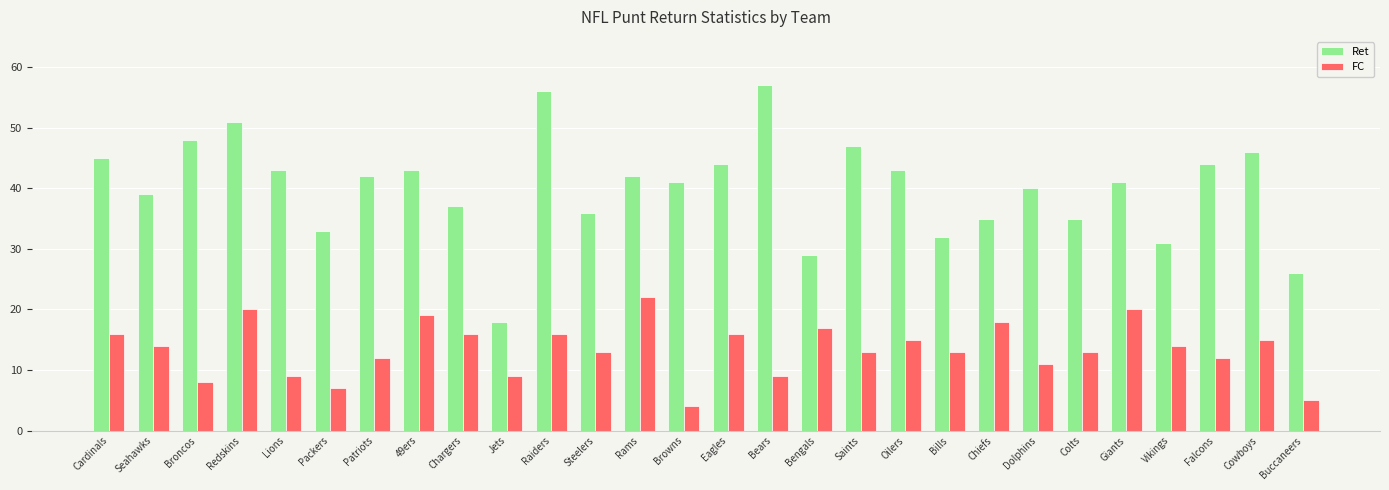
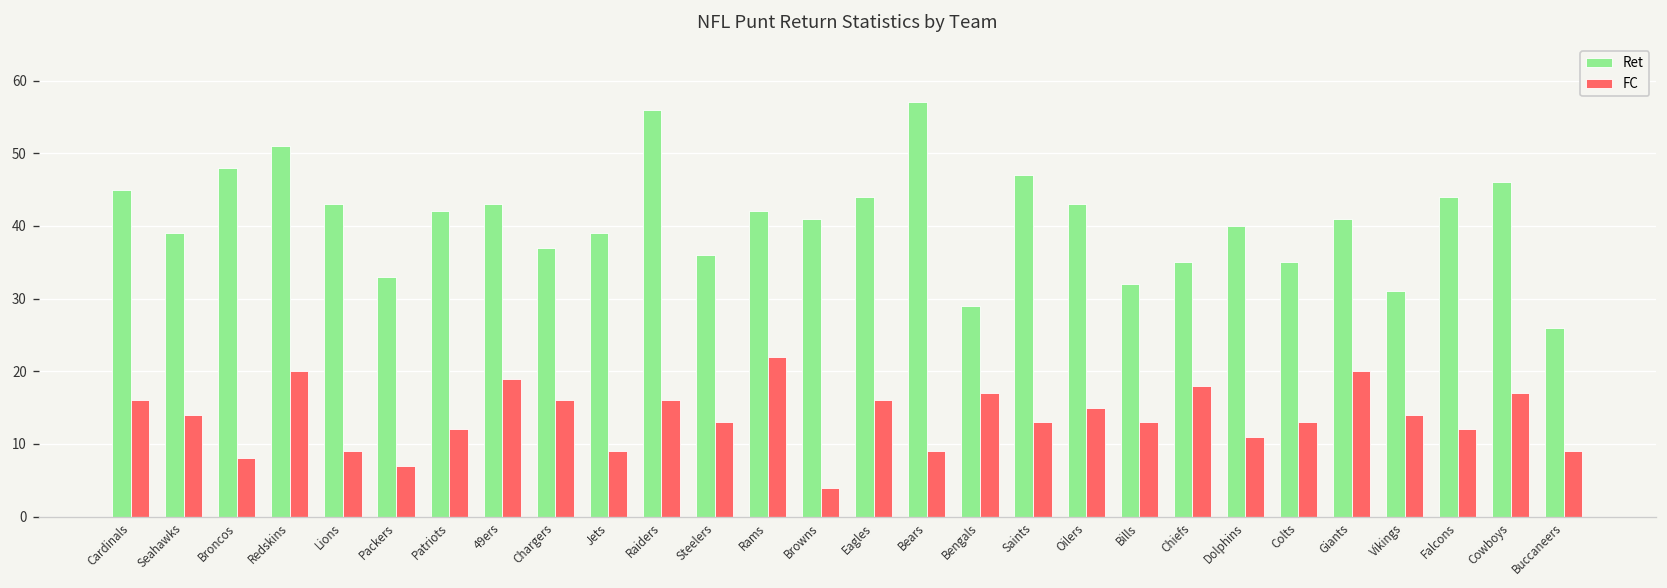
  {
    "Ret": {
      "Cardinals": 45,
      "Seahawks": 39,
      "Broncos": 48,
      "Redskins": 51,
      "Lions": 43,
      "Packers": 33,
      "Patriots": 42,
      "49ers": 43,
      "Chargers": 37,
-     "Jets": 18,
+     "Jets": 39,
      "Raiders": 56,
      "Steelers": 36,
      "Rams": 42,
      "Browns": 41,
      "Eagles": 44,
      "Bears": 57,
      "Bengals": 29,
      "Saints": 47,
      "Oilers": 43,
      "Bills": 32,
      "Chiefs": 35,
      "Dolphins": 40,
      "Colts": 35,
      "Giants": 41,
      "Vikings": 31,
      "Falcons": 44,
      "Cowboys": 46,
      "Buccaneers": 26
    },
    "FC": {
      "Cardinals": 16,
      "Seahawks": 14,
      "Broncos": 8,
      "Redskins": 20,
      "Lions": 9,
      "Packers": 7,
      "Patriots": 12,
      "49ers": 19,
      "Chargers": 16,
      "Jets": 9,
      "Raiders": 16,
      "Steelers": 13,
      "Rams": 22,
      "Browns": 4,
      "Eagles": 16,
      "Bears": 9,
      "Bengals": 17,
      "Saints": 13,
      "Oilers": 15,
      "Bills": 13,
      "Chiefs": 18,
      "Dolphins": 11,
      "Colts": 13,
      "Giants": 20,
      "Vikings": 14,
      "Falcons": 12,
-     "Cowboys": 15,
-     "Buccaneers": 5
+     "Cowboys": 17,
+     "Buccaneers": 9
    }
  }
